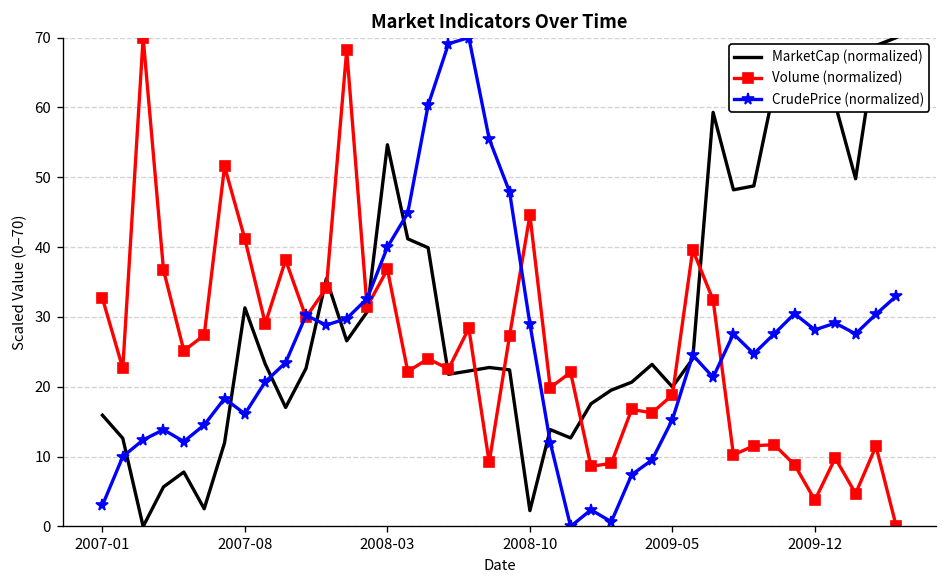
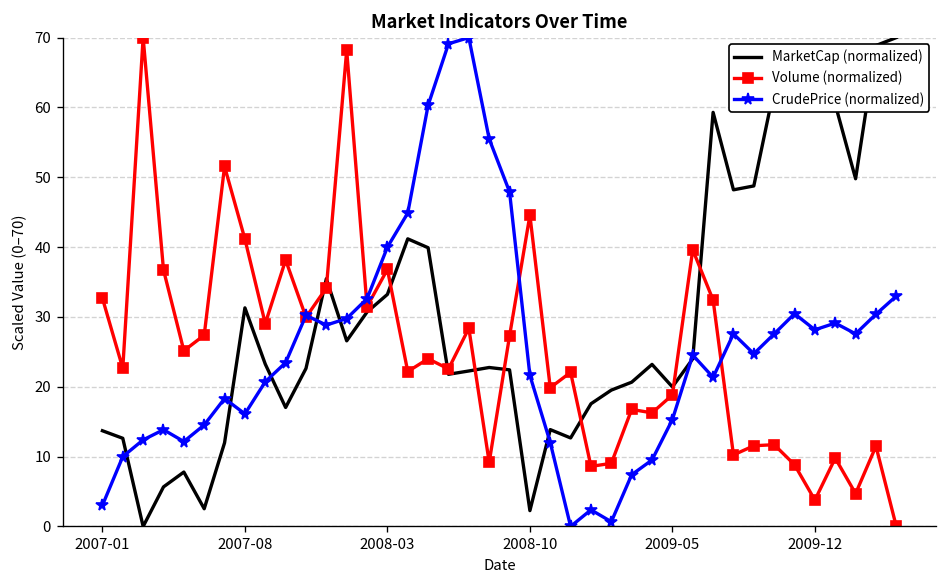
  {
    "MarketCap (normalized)": {
-     "2007-01": 16,
+     "2007-01": 14,
      "2007-08": 31,
-     "2008-03": 55,
+     "2008-03": 33,
      "2008-10": 2,
      "2009-05": 20
    },
    "Volume (normalized)": {
      "2007-01": 33,
      "2007-08": 41,
      "2008-03": 37,
      "2008-10": 45,
      "2009-05": 19,
      "2009-12": 4
    },
    "CrudePrice (normalized)": {
      "2007-01": 3,
      "2007-08": 16,
      "2008-03": 40,
-     "2008-10": 29,
+     "2008-10": 22,
      "2009-05": 15,
      "2009-12": 28
    }
  }
